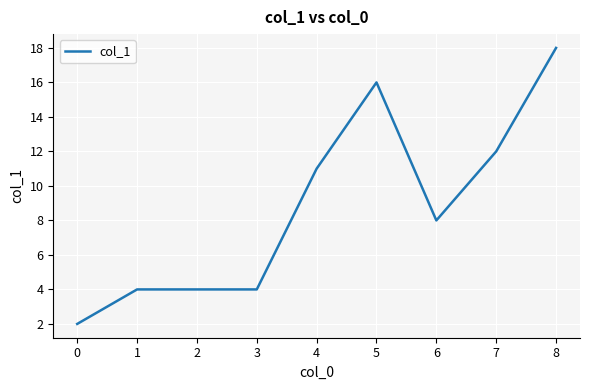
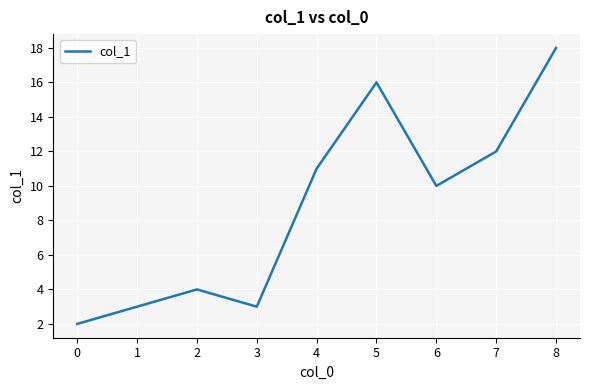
  {
    "0": 2,
-   "1": 4,
+   "1": 3,
    "2": 4,
-   "3": 4,
+   "3": 3,
    "4": 11,
    "5": 16,
-   "6": 8,
+   "6": 10,
    "7": 12,
    "8": 18
  }
